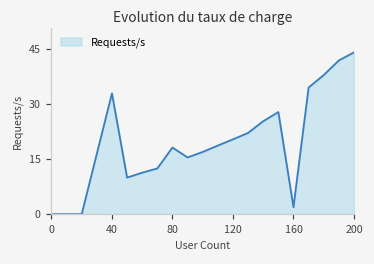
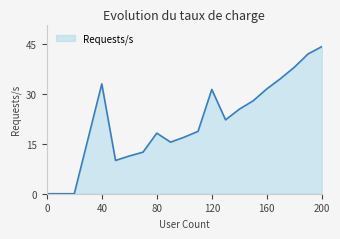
  {
    "0": 0,
    "40": 33,
    "80": 18,
-   "120": 20,
-   "160": 2,
+   "120": 31,
+   "160": 32,
    "200": 44
  }
